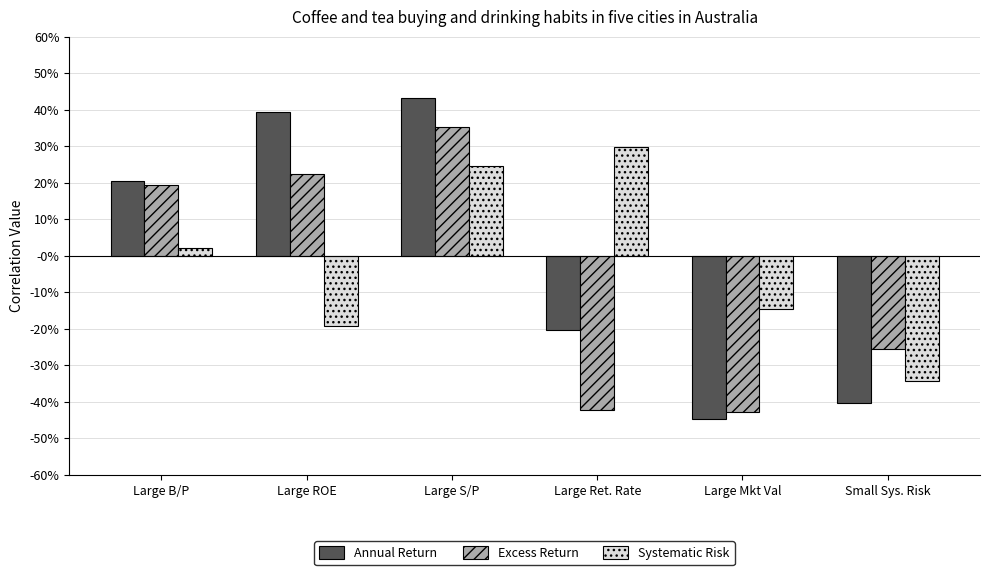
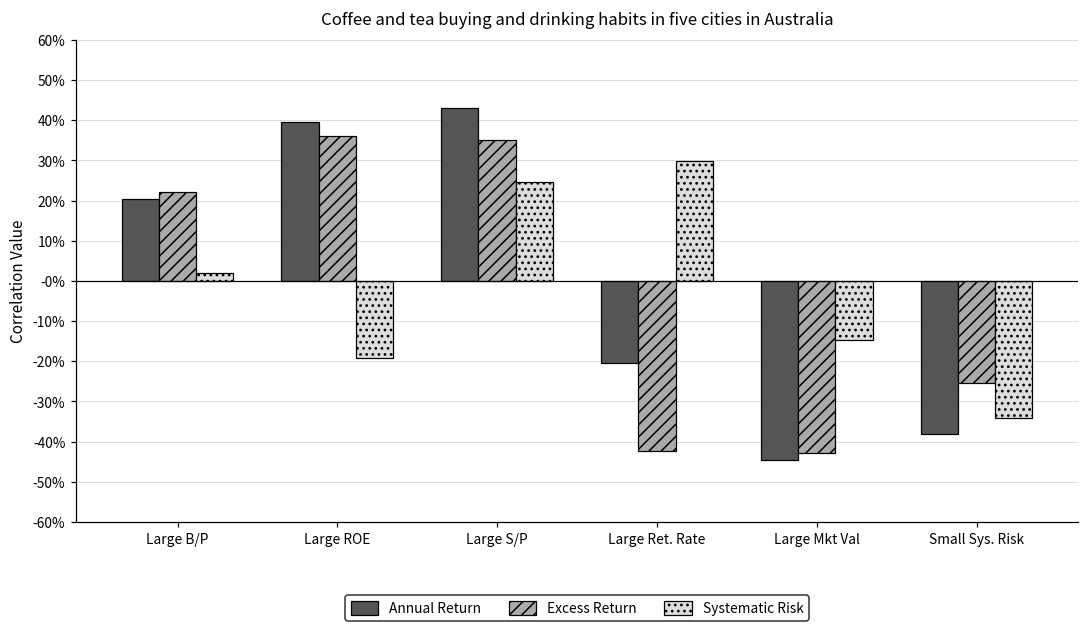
  {
    "Annual Return": {
      "Large B/P": "20%",
      "Large ROE": "40%",
      "Large S/P": "43%",
      "Large Ret. Rate": "-20%",
      "Large Mkt Val": "-45%",
-     "Small Sys. Risk": "-40%"
+     "Small Sys. Risk": "-38%"
    },
    "Excess Return": {
-     "Large B/P": "20%",
-     "Large ROE": "22%",
+     "Large B/P": "22%",
+     "Large ROE": "36%",
      "Large S/P": "35%",
      "Large Ret. Rate": "-42%",
      "Large Mkt Val": "-43%",
      "Small Sys. Risk": "-25%"
    },
    "Systematic Risk": {
      "Large B/P": "2%",
      "Large ROE": "-19%",
      "Large S/P": "25%",
      "Large Ret. Rate": "30%",
      "Large Mkt Val": "-15%",
      "Small Sys. Risk": "-34%"
    }
  }
